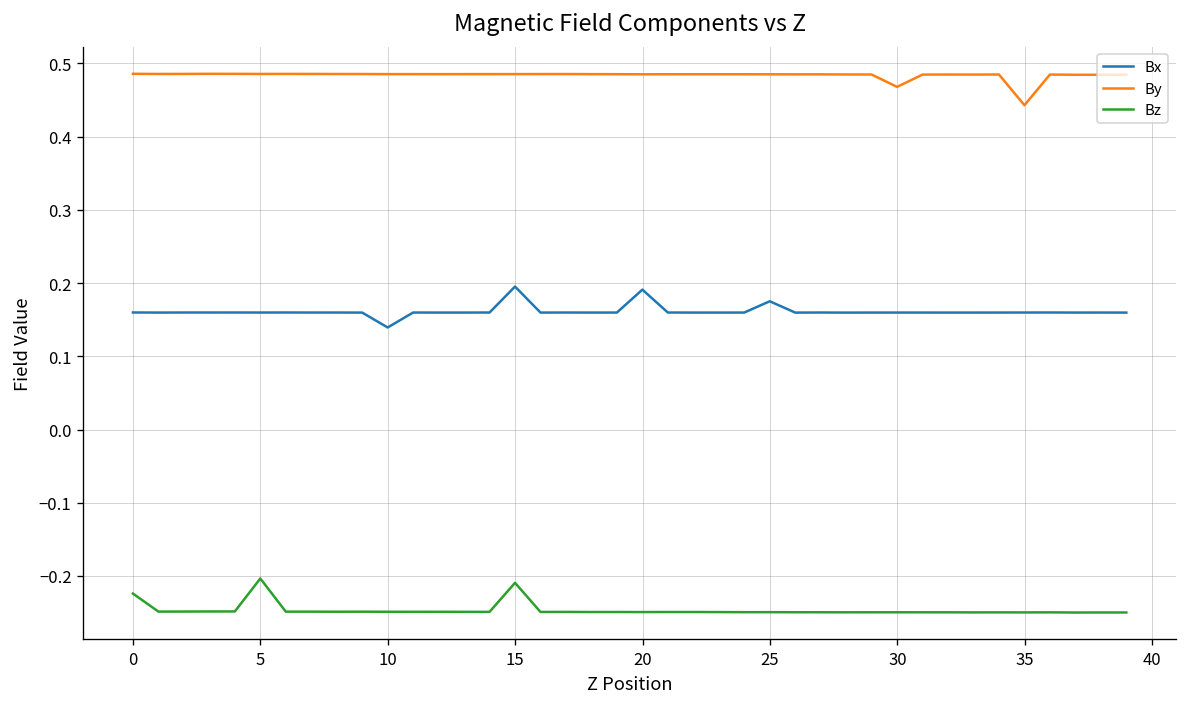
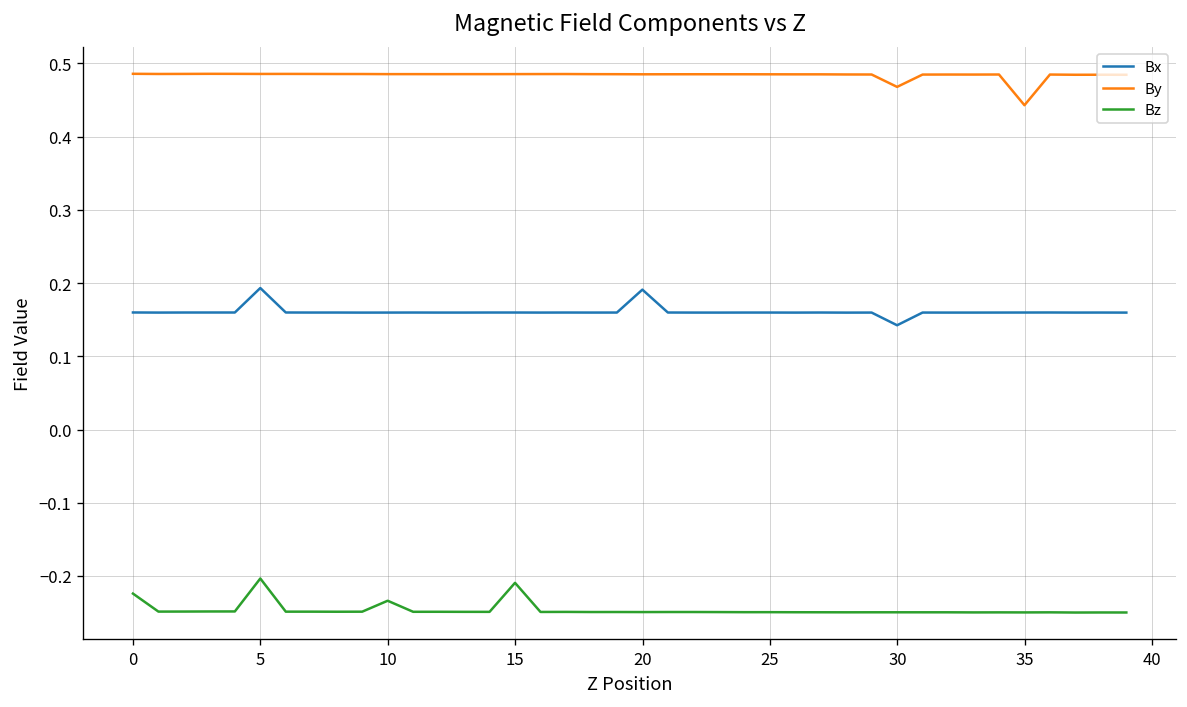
  {
    "Bx": {
      "0": 0.16,
-     "5": 0.16,
-     "10": 0.14,
-     "15": 0.20,
+     "5": 0.19,
+     "10": 0.16,
+     "15": 0.16,
      "20": 0.19,
-     "25": 0.18,
-     "30": 0.16,
+     "25": 0.16,
+     "30": 0.14,
      "35": 0.16
    },
    "By": {
      "0": 0.49,
      "5": 0.49,
      "10": 0.49,
      "15": 0.49,
      "20": 0.49,
      "25": 0.48,
      "30": 0.47,
      "35": 0.44
    },
    "Bz": {
      "0": -0.22,
      "5": -0.20,
-     "10": -0.25,
+     "10": -0.23,
      "15": -0.21,
      "20": -0.25,
      "25": -0.25,
      "30": -0.25,
      "35": -0.25
    }
  }
